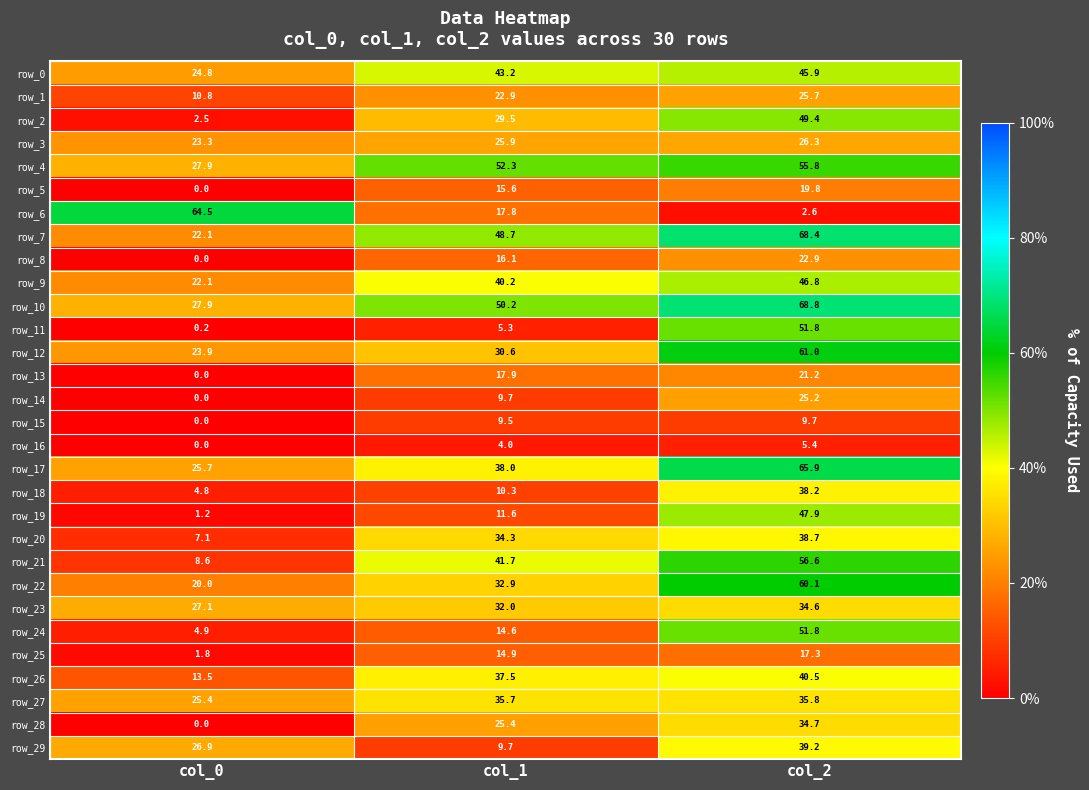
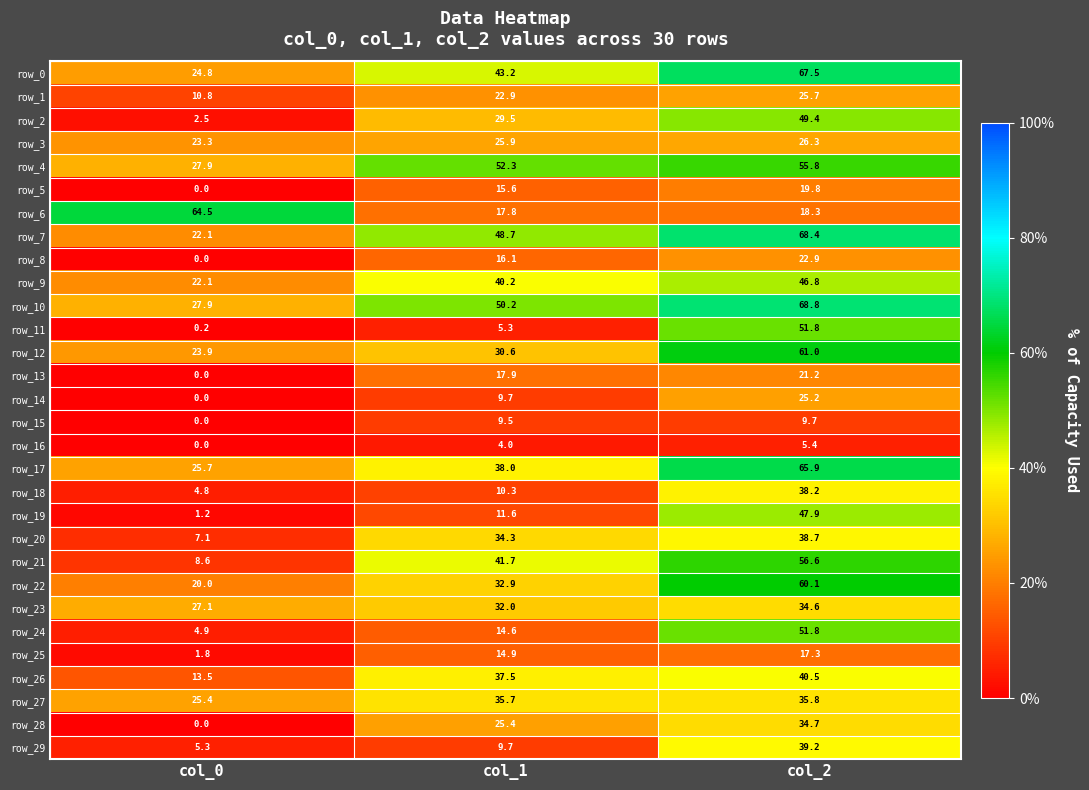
  {
    "row_0": {
      "col_0": 24.8,
      "col_1": 43.2,
-     "col_2": 45.9
+     "col_2": 67.5
    },
    "row_1": {
      "col_0": 10.8,
      "col_1": 22.9,
      "col_2": 25.7
    },
    "row_2": {
      "col_0": 2.5,
      "col_1": 29.5,
      "col_2": 49.4
    },
    "row_3": {
      "col_0": 23.3,
      "col_1": 25.9,
      "col_2": 26.3
    },
    "row_4": {
      "col_0": 27.9,
      "col_1": 52.3,
      "col_2": 55.8
    },
    "row_5": {
      "col_0": 0.0,
      "col_1": 15.6,
      "col_2": 19.8
    },
    "row_6": {
      "col_0": 64.5,
      "col_1": 17.8,
-     "col_2": 2.6
+     "col_2": 18.3
    },
    "row_7": {
      "col_0": 22.1,
      "col_1": 48.7,
      "col_2": 68.4
    },
    "row_8": {
      "col_0": 0.0,
      "col_1": 16.1,
      "col_2": 22.9
    },
    "row_9": {
      "col_0": 22.1,
      "col_1": 40.2,
      "col_2": 46.8
    },
    "row_10": {
      "col_0": 27.9,
      "col_1": 50.2,
      "col_2": 68.8
    },
    "row_11": {
      "col_0": 0.2,
      "col_1": 5.3,
      "col_2": 51.8
    },
    "row_12": {
      "col_0": 23.9,
      "col_1": 30.6,
      "col_2": 61.0
    },
    "row_13": {
      "col_0": 0.0,
      "col_1": 17.9,
      "col_2": 21.2
    },
    "row_14": {
      "col_0": 0.0,
      "col_1": 9.7,
      "col_2": 25.2
    },
    "row_15": {
      "col_0": 0.0,
      "col_1": 9.5,
      "col_2": 9.7
    },
    "row_16": {
      "col_0": 0.0,
      "col_1": 4.0,
      "col_2": 5.4
    },
    "row_17": {
      "col_0": 25.7,
      "col_1": 38.0,
      "col_2": 65.9
    },
    "row_18": {
      "col_0": 4.8,
      "col_1": 10.3,
      "col_2": 38.2
    },
    "row_19": {
      "col_0": 1.2,
      "col_1": 11.6,
      "col_2": 47.9
    },
    "row_20": {
      "col_0": 7.1,
      "col_1": 34.3,
      "col_2": 38.7
    },
    "row_21": {
      "col_0": 8.6,
      "col_1": 41.7,
      "col_2": 56.6
    },
    "row_22": {
      "col_0": 20.0,
      "col_1": 32.9,
      "col_2": 60.1
    },
    "row_23": {
      "col_0": 27.1,
      "col_1": 32.0,
      "col_2": 34.6
    },
    "row_24": {
      "col_0": 4.9,
      "col_1": 14.6,
      "col_2": 51.8
    },
    "row_25": {
      "col_0": 1.8,
      "col_1": 14.9,
      "col_2": 17.3
    },
    "row_26": {
      "col_0": 13.5,
      "col_1": 37.5,
      "col_2": 40.5
    },
    "row_27": {
      "col_0": 25.4,
      "col_1": 35.7,
      "col_2": 35.8
    },
    "row_28": {
      "col_0": 0.0,
      "col_1": 25.4,
      "col_2": 34.7
    },
    "row_29": {
-     "col_0": 26.9,
+     "col_0": 5.3,
      "col_1": 9.7,
      "col_2": 39.2
    }
  }
